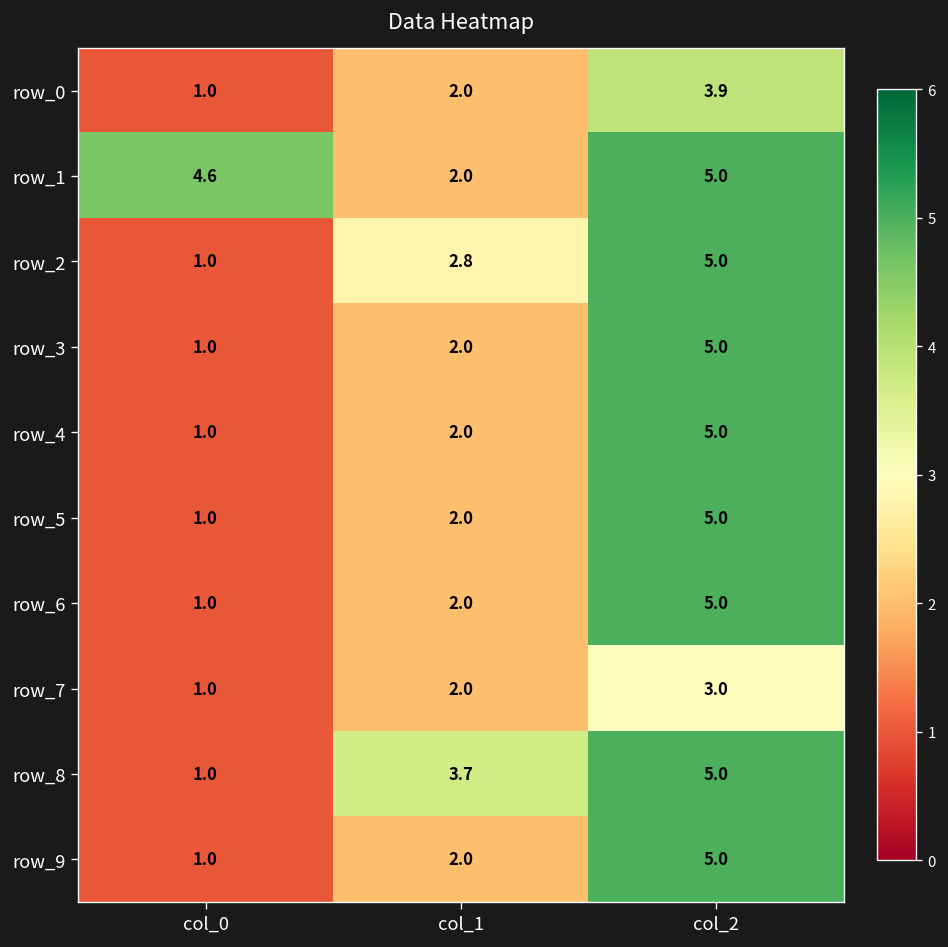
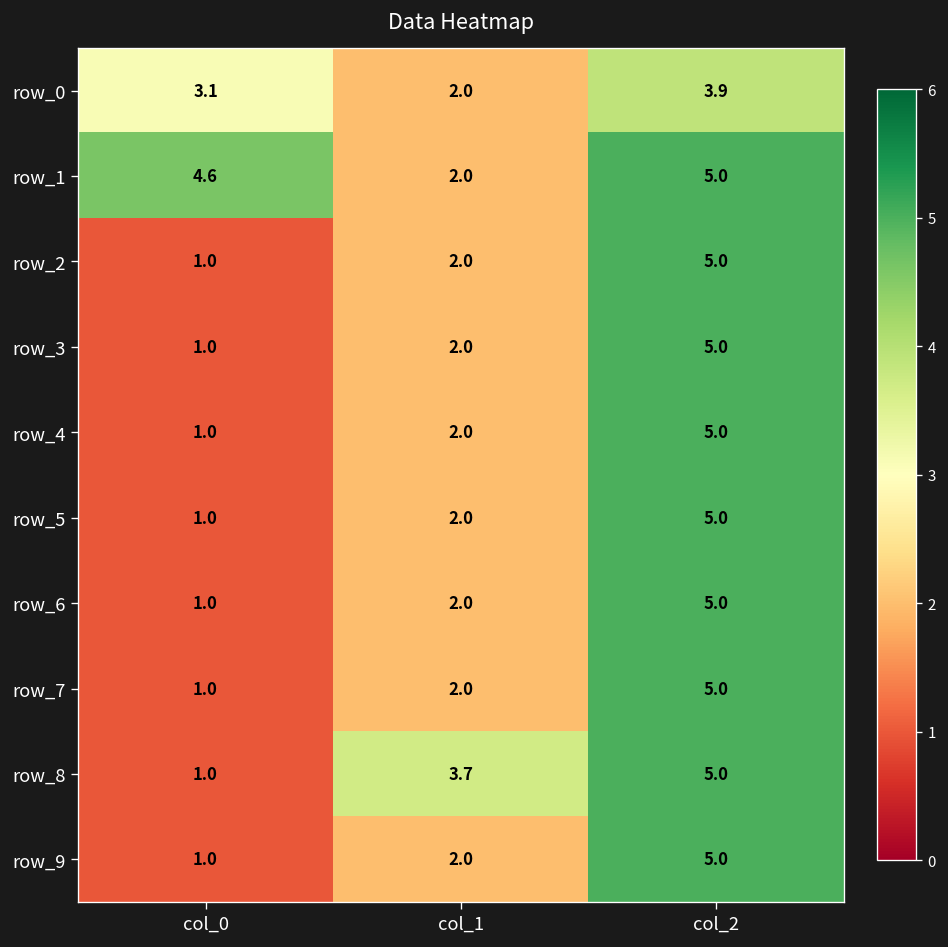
  {
    "row_0": {
-     "col_0": 1.0,
+     "col_0": 3.1,
      "col_1": 2.0,
      "col_2": 3.9
    },
    "row_1": {
      "col_0": 4.6,
      "col_1": 2.0,
      "col_2": 5.0
    },
    "row_2": {
      "col_0": 1.0,
-     "col_1": 2.8,
+     "col_1": 2.0,
      "col_2": 5.0
    },
    "row_3": {
      "col_0": 1.0,
      "col_1": 2.0,
      "col_2": 5.0
    },
    "row_4": {
      "col_0": 1.0,
      "col_1": 2.0,
      "col_2": 5.0
    },
    "row_5": {
      "col_0": 1.0,
      "col_1": 2.0,
      "col_2": 5.0
    },
    "row_6": {
      "col_0": 1.0,
      "col_1": 2.0,
      "col_2": 5.0
    },
    "row_7": {
      "col_0": 1.0,
      "col_1": 2.0,
-     "col_2": 3.0
+     "col_2": 5.0
    },
    "row_8": {
      "col_0": 1.0,
      "col_1": 3.7,
      "col_2": 5.0
    },
    "row_9": {
      "col_0": 1.0,
      "col_1": 2.0,
      "col_2": 5.0
    }
  }
